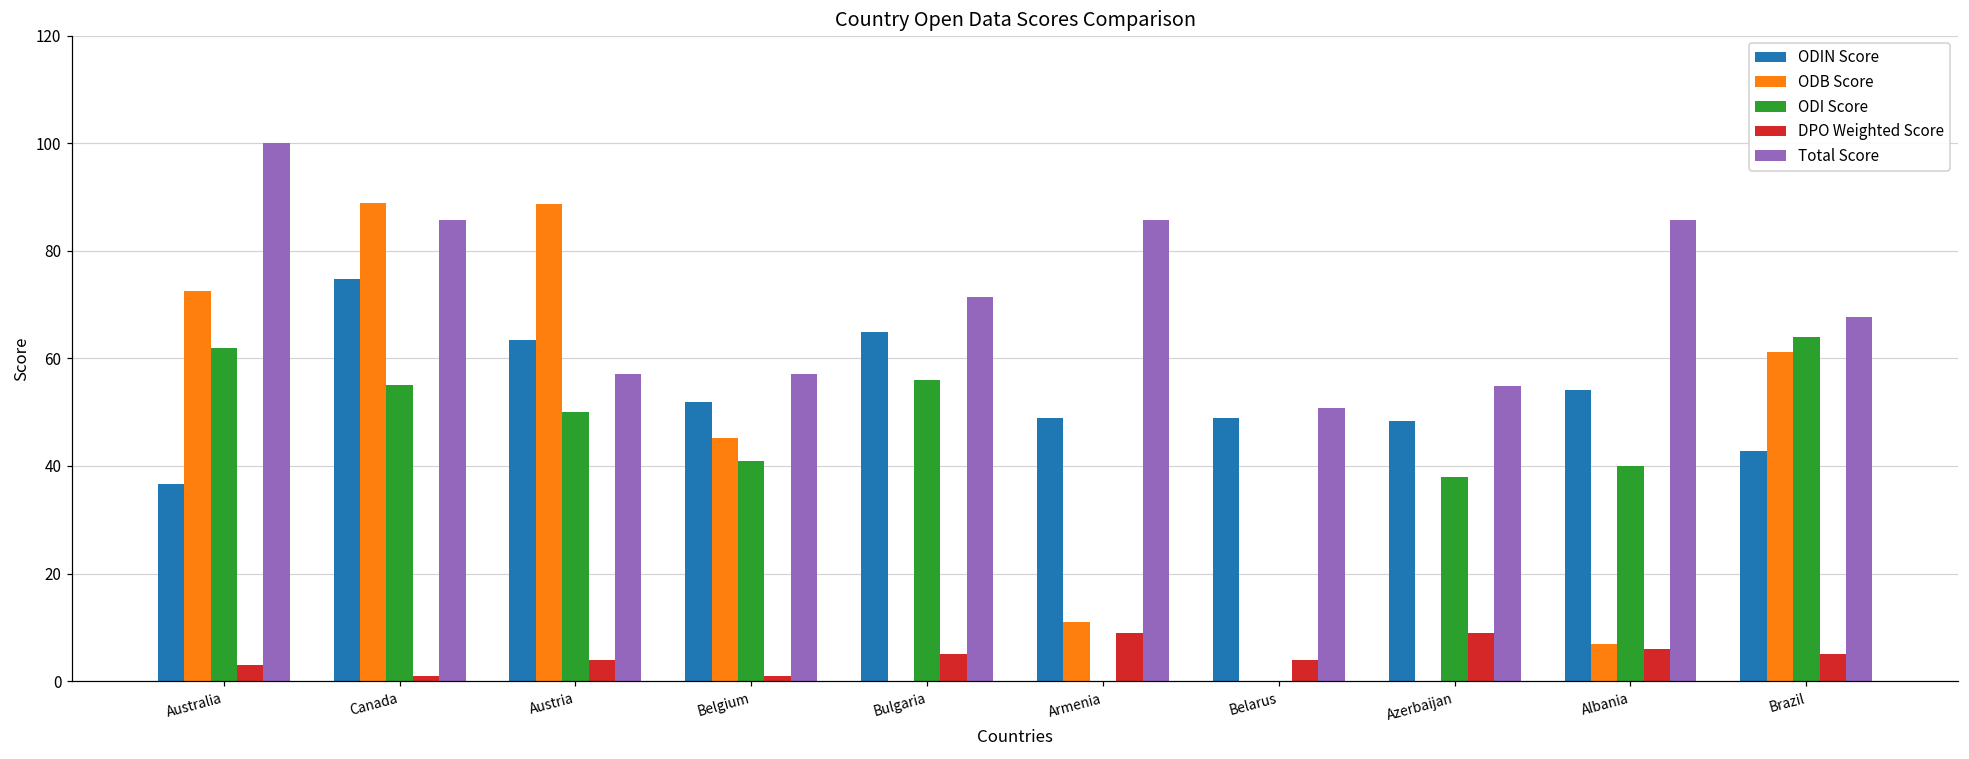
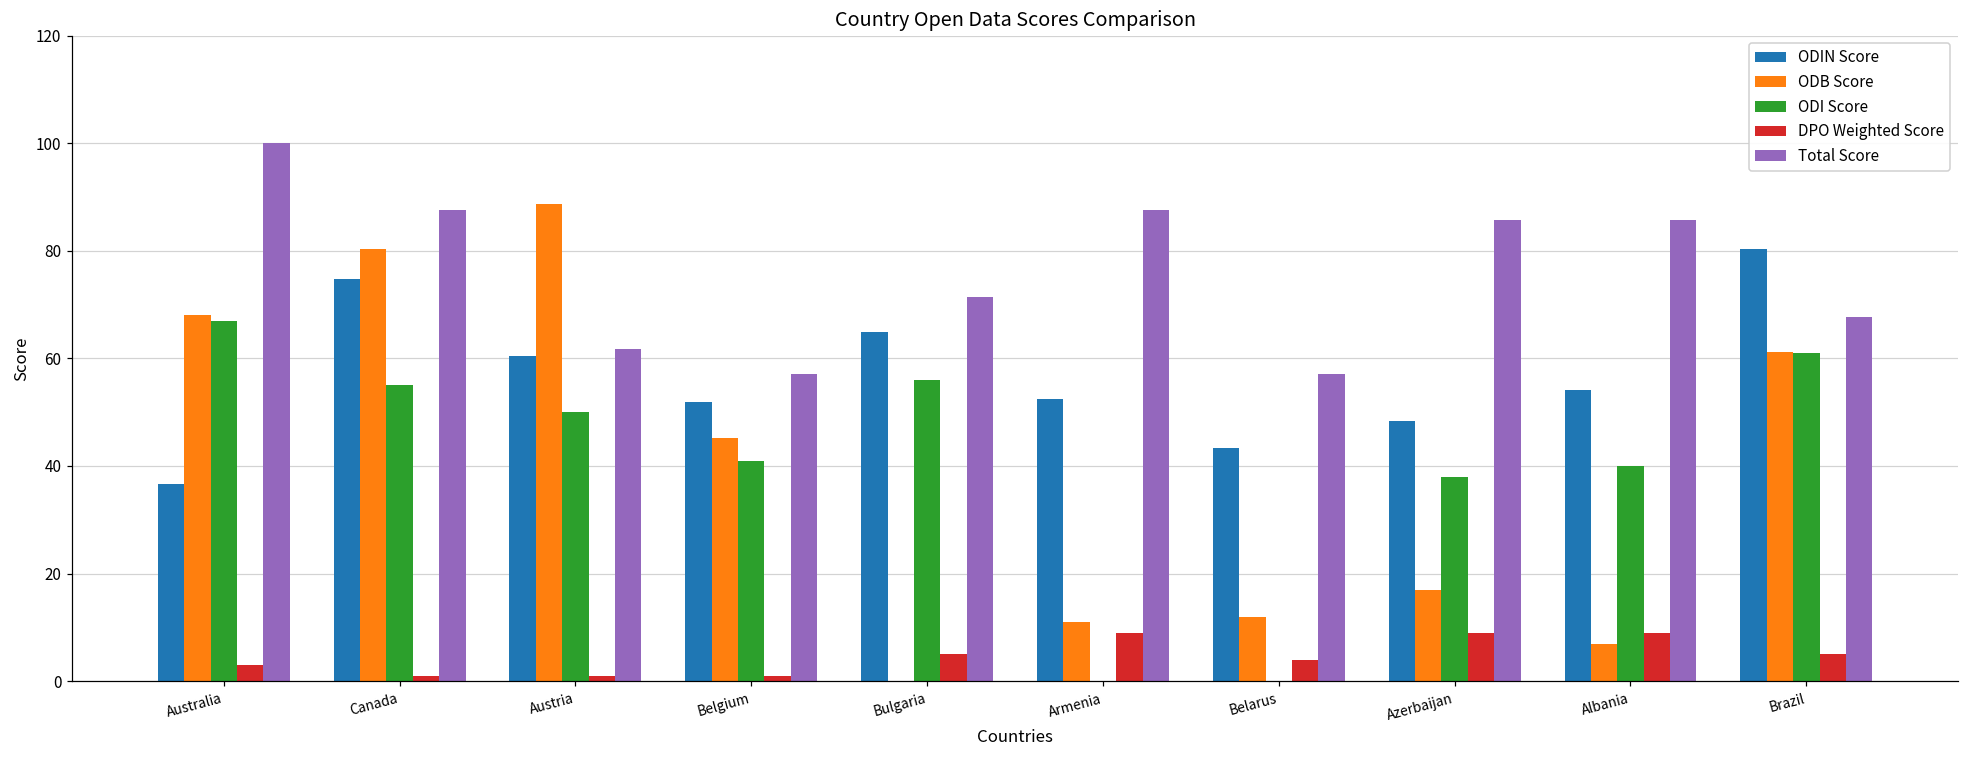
  {
    "ODIN Score": {
      "Australia": 37,
      "Canada": 75,
-     "Austria": 63,
+     "Austria": 60,
      "Belgium": 52,
      "Bulgaria": 65,
-     "Armenia": 49,
-     "Belarus": 49,
+     "Armenia": 52,
+     "Belarus": 43,
      "Azerbaijan": 48,
      "Albania": 54,
-     "Brazil": 43
+     "Brazil": 80
    },
    "ODB Score": {
-     "Australia": 73,
-     "Canada": 89,
+     "Australia": 68,
+     "Canada": 80,
      "Austria": 89,
      "Belgium": 45,
      "Bulgaria": 0,
      "Armenia": 11,
-     "Belarus": 0,
-     "Azerbaijan": 0,
+     "Belarus": 12,
+     "Azerbaijan": 17,
      "Albania": 7,
      "Brazil": 61
    },
    "ODI Score": {
-     "Australia": 62,
+     "Australia": 67,
      "Canada": 55,
      "Austria": 50,
      "Belgium": 41,
      "Bulgaria": 56,
      "Armenia": 0,
      "Belarus": 0,
      "Azerbaijan": 38,
      "Albania": 40,
-     "Brazil": 64
+     "Brazil": 61
    },
    "DPO Weighted Score": {
      "Australia": 3,
      "Canada": 1,
-     "Austria": 4,
+     "Austria": 1,
      "Belgium": 1,
      "Bulgaria": 5,
      "Armenia": 9,
      "Belarus": 4,
      "Azerbaijan": 9,
-     "Albania": 6,
+     "Albania": 9,
      "Brazil": 5
    },
    "Total Score": {
      "Australia": 100,
-     "Canada": 86,
-     "Austria": 57,
+     "Canada": 88,
+     "Austria": 62,
      "Belgium": 57,
      "Bulgaria": 71,
-     "Armenia": 86,
-     "Belarus": 51,
-     "Azerbaijan": 55,
+     "Armenia": 88,
+     "Belarus": 57,
+     "Azerbaijan": 86,
      "Albania": 86,
      "Brazil": 68
    }
  }
